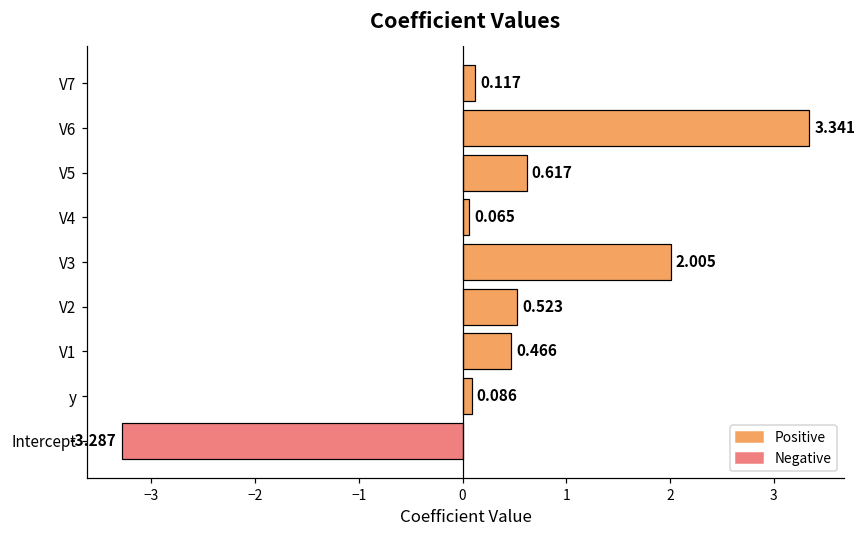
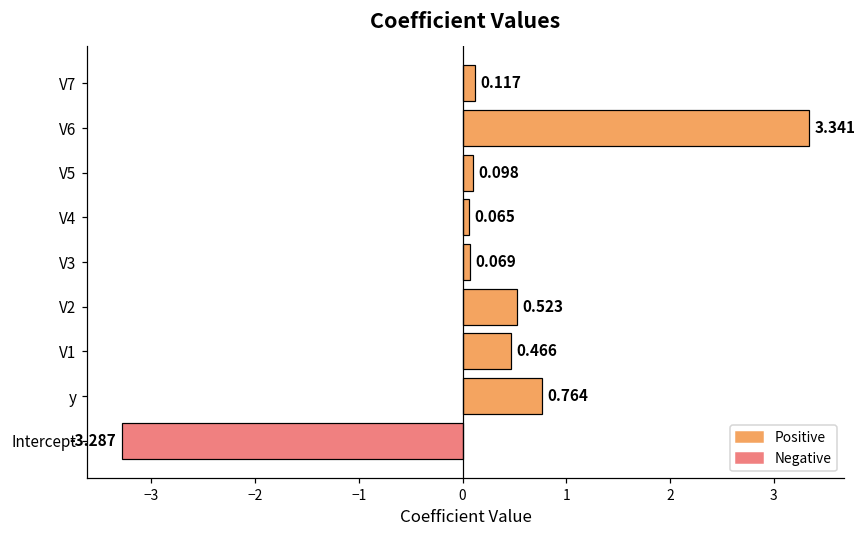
  {
    "V7": 0.117,
    "V6": 3.341,
-   "V5": 0.617,
+   "V5": 0.098,
    "V4": 0.065,
-   "V3": 2.005,
+   "V3": 0.069,
    "V2": 0.523,
    "V1": 0.466,
-   "y": 0.086,
+   "y": 0.764,
    "Intercept": -3.287
  }
